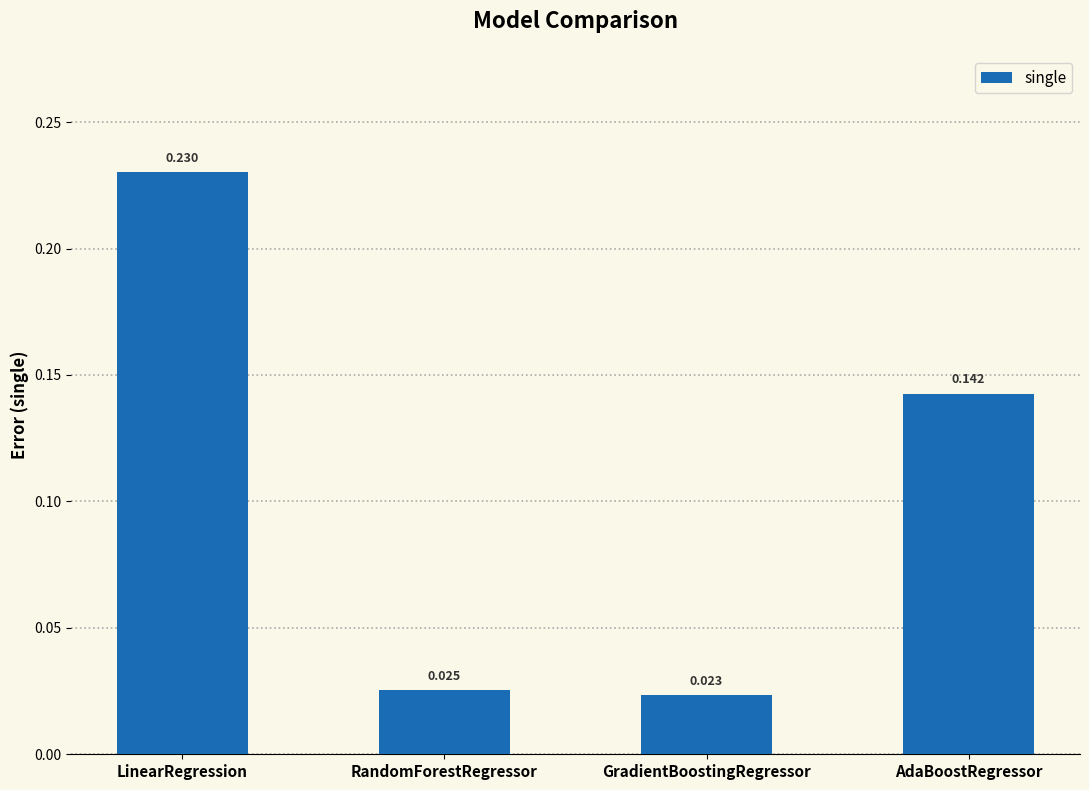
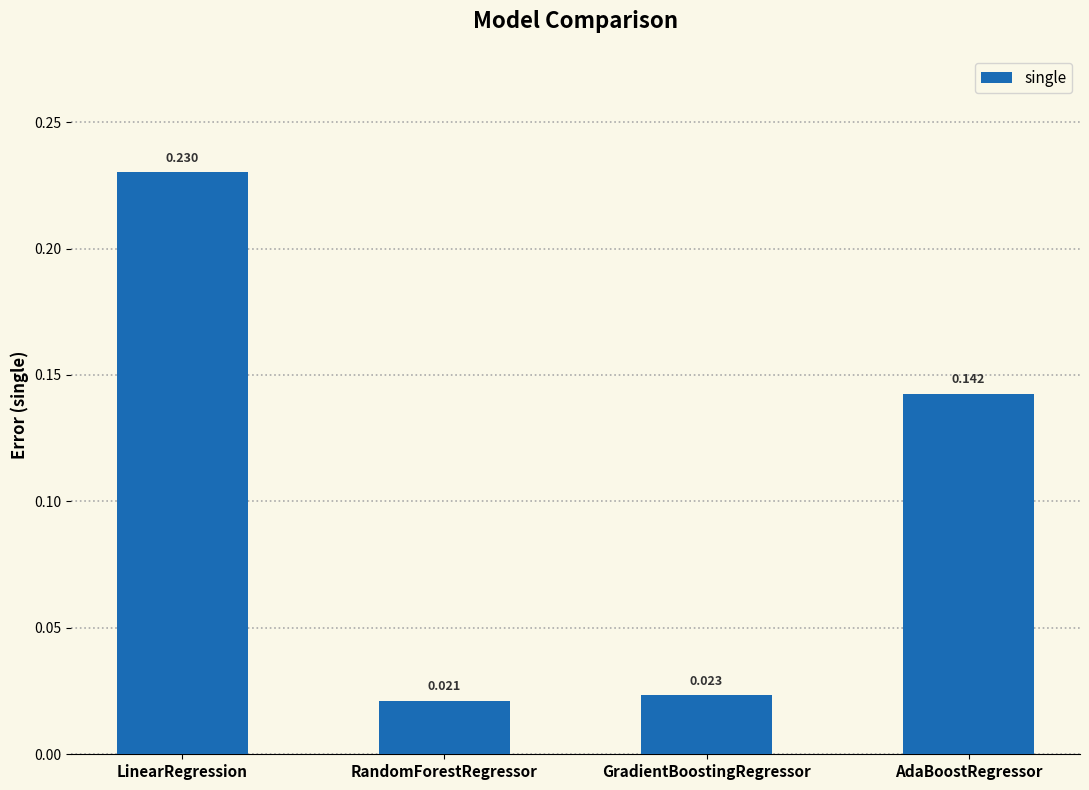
  {
    "LinearRegression": 0.230,
-   "RandomForestRegressor": 0.025,
+   "RandomForestRegressor": 0.021,
    "GradientBoostingRegressor": 0.023,
    "AdaBoostRegressor": 0.142
  }
